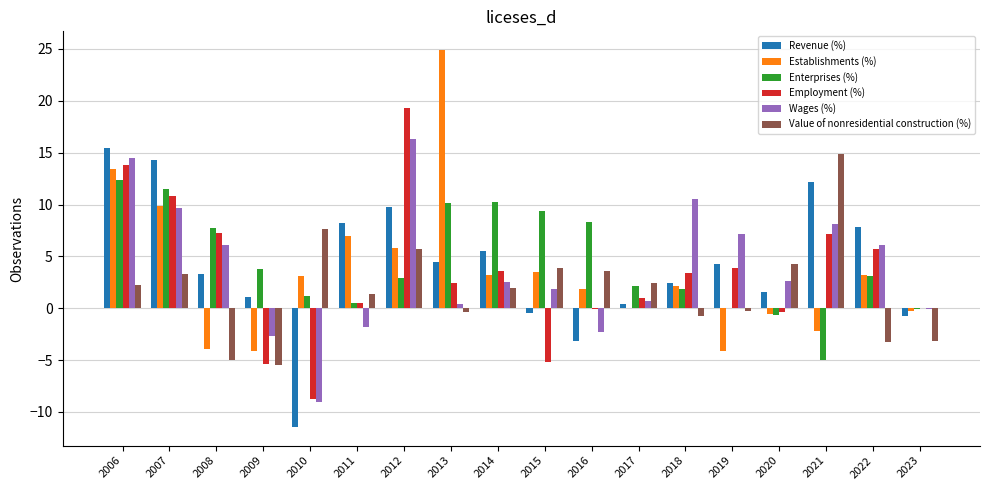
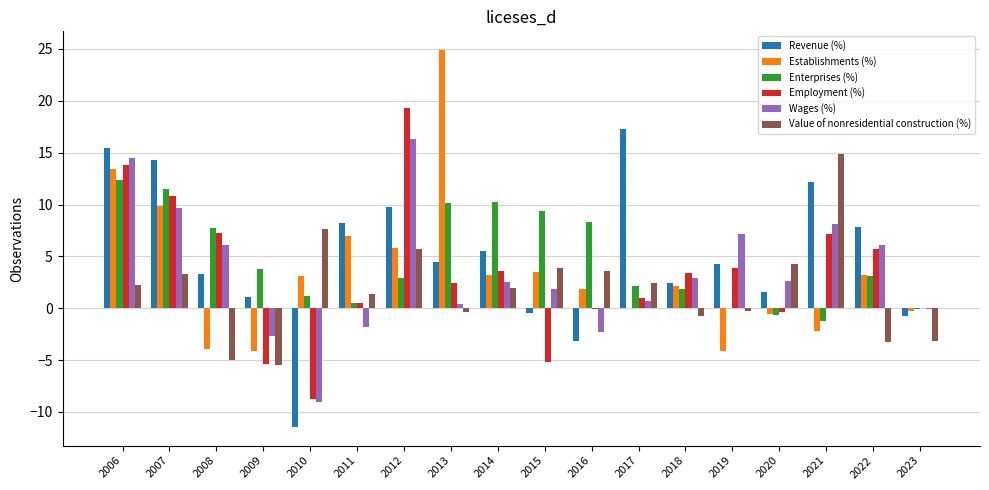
  {
    "Revenue (%)": {
      "2006": 15.5,
      "2007": 14.3,
      "2008": 3.3,
      "2009": 1.1,
      "2010": -11.4,
      "2011": 8.3,
      "2012": 9.8,
      "2013": 4.5,
      "2014": 5.5,
      "2015": -0.5,
      "2016": -3.1,
-     "2017": 0.4,
+     "2017": 17.3,
      "2018": 2.4,
      "2019": 4.3,
      "2020": 1.6,
      "2021": 12.2,
      "2022": 7.8,
      "2023": -0.8
    },
    "Establishments (%)": {
      "2006": 13.5,
      "2007": 9.9,
      "2008": -3.9,
      "2009": -4.2,
      "2010": 3.1,
      "2011": 7.0,
      "2012": 5.8,
      "2013": 24.9,
      "2014": 3.2,
      "2015": 3.5,
      "2016": 1.8,
      "2018": 2.2,
      "2019": -4.1,
      "2020": -0.6,
      "2021": -2.2,
      "2022": 3.2,
      "2023": -0.3
    },
    "Enterprises (%)": {
      "2006": 12.4,
      "2007": 11.5,
      "2008": 7.7,
      "2009": 3.8,
      "2010": 1.2,
      "2011": 0.5,
      "2012": 2.9,
      "2013": 10.2,
      "2014": 10.2,
      "2015": 9.4,
      "2016": 8.4,
      "2017": 2.1,
      "2018": 1.9,
      "2020": -0.6,
-     "2021": -5.0,
+     "2021": -1.2,
      "2022": 3.2
    },
    "Employment (%)": {
      "2006": 13.9,
      "2007": 10.8,
      "2008": 7.3,
      "2009": -5.4,
      "2010": -8.8,
      "2011": 0.5,
      "2012": 19.3,
      "2013": 2.4,
      "2014": 3.6,
      "2015": -5.2,
      "2017": 1.0,
      "2018": 3.4,
      "2019": 3.9,
      "2020": -0.3,
      "2021": 7.2,
      "2022": 5.7
    },
    "Wages (%)": {
      "2006": 14.5,
      "2007": 9.7,
      "2008": 6.1,
      "2009": -2.7,
      "2010": -9.1,
      "2011": -1.8,
      "2012": 16.3,
      "2013": 0.4,
      "2014": 2.5,
      "2015": 1.9,
      "2016": -2.3,
      "2017": 0.7,
-     "2018": 10.5,
+     "2018": 3.0,
      "2019": 7.2,
      "2020": 2.6,
      "2021": 8.2,
      "2022": 6.1
    },
    "Value of nonresidential construction (%)": {
      "2006": 2.3,
      "2007": 3.3,
      "2008": -5.0,
      "2009": -5.5,
      "2010": 7.7,
      "2011": 1.3,
      "2012": 5.7,
      "2013": -0.4,
      "2014": 2.0,
      "2015": 3.9,
      "2016": 3.6,
      "2017": 2.4,
      "2018": -0.7,
      "2020": 4.3,
      "2021": 14.8,
      "2022": -3.3,
      "2023": -3.1
    }
  }
